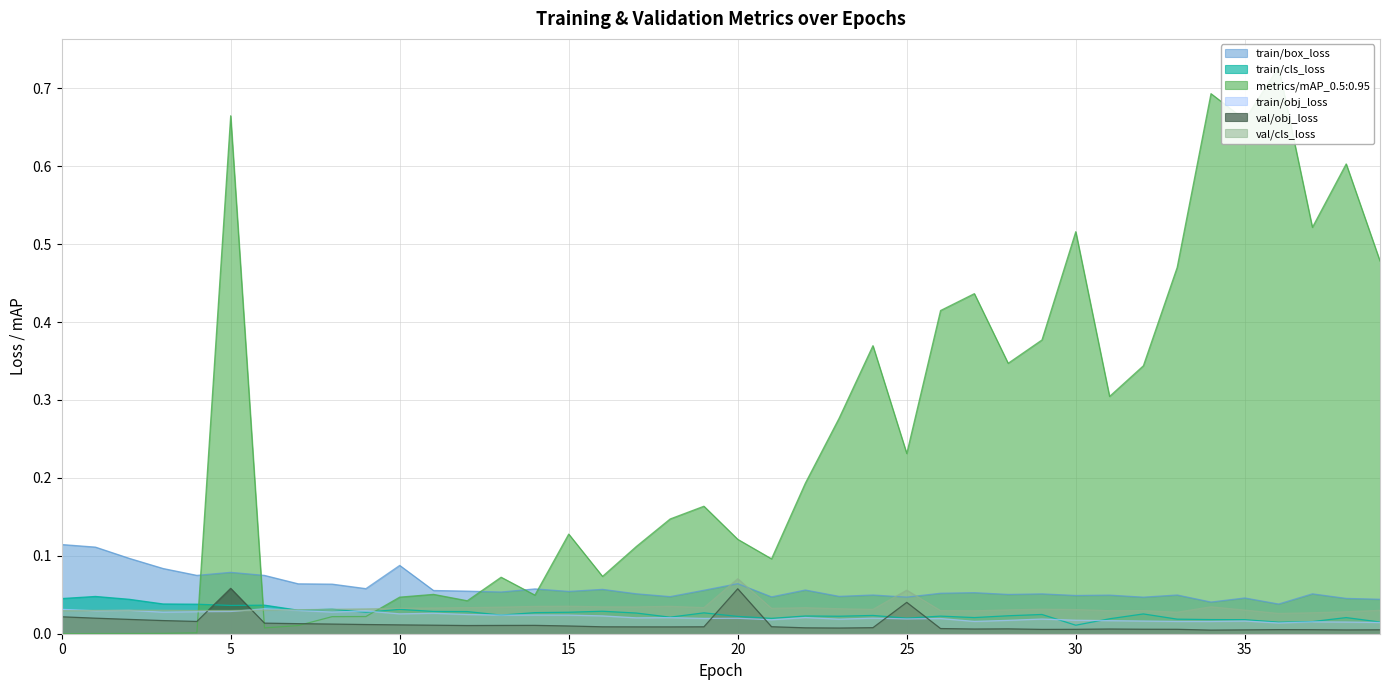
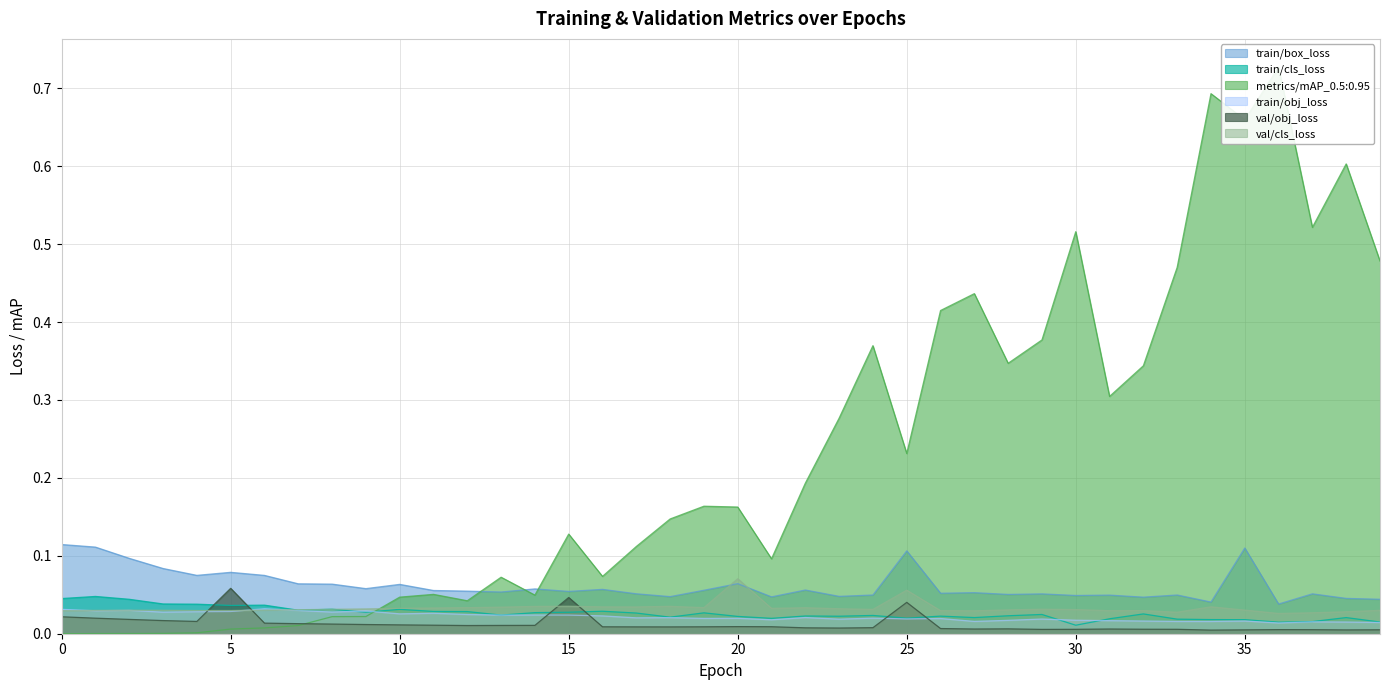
  {
    "train/box_loss": {
      "0": 0.11,
      "5": 0.08,
-     "10": 0.09,
+     "10": 0.06,
      "15": 0.05,
      "20": 0.06,
-     "25": 0.05,
+     "25": 0.11,
      "30": 0.05,
-     "35": 0.05
+     "35": 0.11
    },
    "train/cls_loss": {
      "0": 0.05,
      "5": 0.04,
      "15": 0.03,
      "30": 0.01
    },
    "metrics/mAP_0.5:0.95": {
      "0": 0.00,
-     "5": 0.66,
+     "5": 0.01,
      "10": 0.05,
      "15": 0.13,
-     "20": 0.12,
+     "20": 0.16,
      "25": 0.23,
      "30": 0.52
    },
    "train/obj_loss": {
      "10": 0.03,
      "15": 0.02,
      "30": 0.02
    },
    "val/obj_loss": {
      "0": 0.02,
      "5": 0.06,
      "10": 0.01,
-     "15": 0.01,
-     "20": 0.06,
+     "15": 0.05,
+     "20": 0.01,
      "25": 0.04,
      "30": 0.01,
      "35": 0.00
    },
    "val/cls_loss": {
      "15": 0.04,
      "20": 0.07,
      "25": 0.06,
      "30": 0.03,
      "35": 0.03
    }
  }
